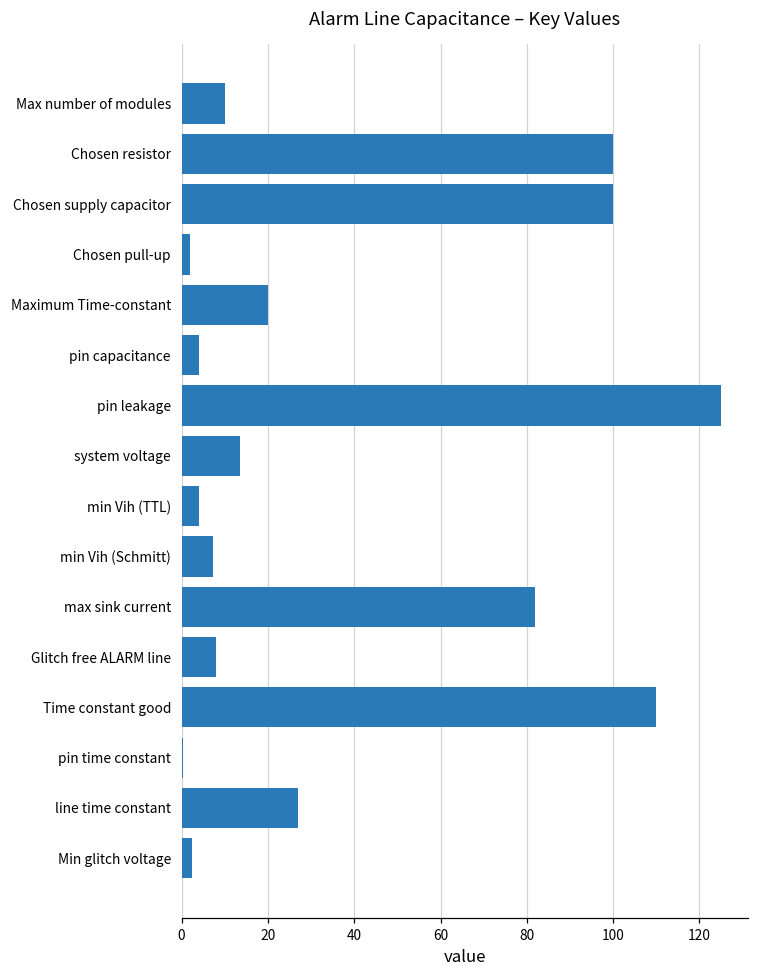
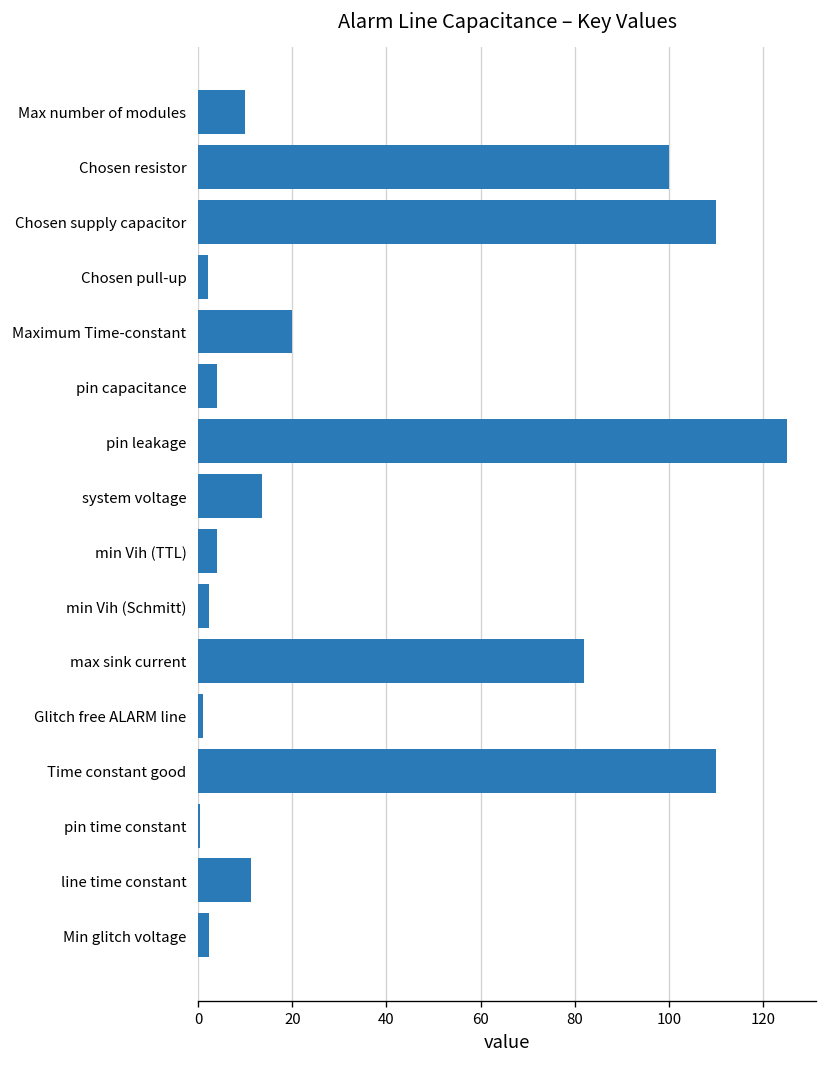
  {
    "Max number of modules": 10,
    "Chosen resistor": 100,
-   "Chosen supply capacitor": 100,
+   "Chosen supply capacitor": 110,
    "Chosen pull-up": 2,
    "Maximum Time-constant": 20,
    "pin capacitance": 4,
    "pin leakage": 125,
    "system voltage": 14,
    "min Vih (TTL)": 4,
-   "min Vih (Schmitt)": 7,
+   "min Vih (Schmitt)": 2,
    "max sink current": 82,
-   "Glitch free ALARM line": 8,
+   "Glitch free ALARM line": 1,
    "Time constant good": 110,
-   "line time constant": 27,
+   "line time constant": 11,
    "Min glitch voltage": 2
  }
